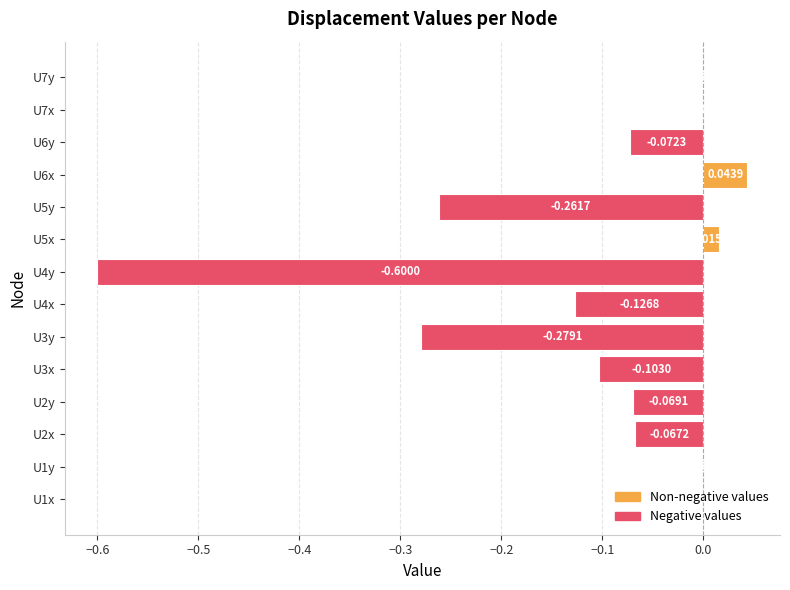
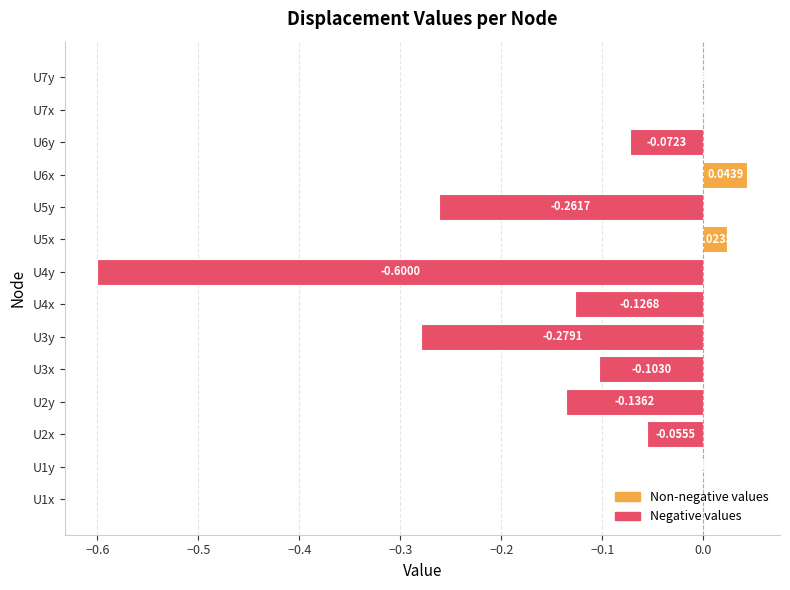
  {
    "U6y": -0.0723,
    "U6x": 0.0439,
    "U5y": -0.2617,
-   "U5x": 0.015,
+   "U5x": 0.023,
    "U4y": -0.6000,
    "U4x": -0.1268,
    "U3y": -0.2791,
    "U3x": -0.1030,
-   "U2y": -0.0691,
-   "U2x": -0.0672
+   "U2y": -0.1362,
+   "U2x": -0.0555
  }
